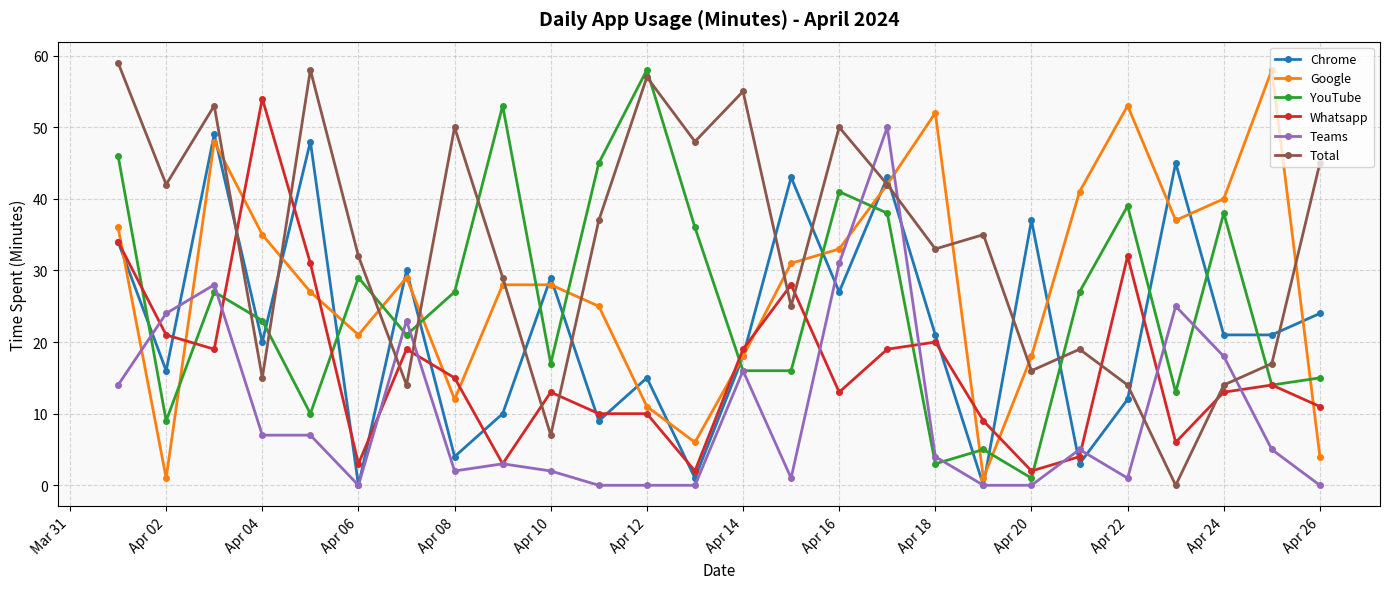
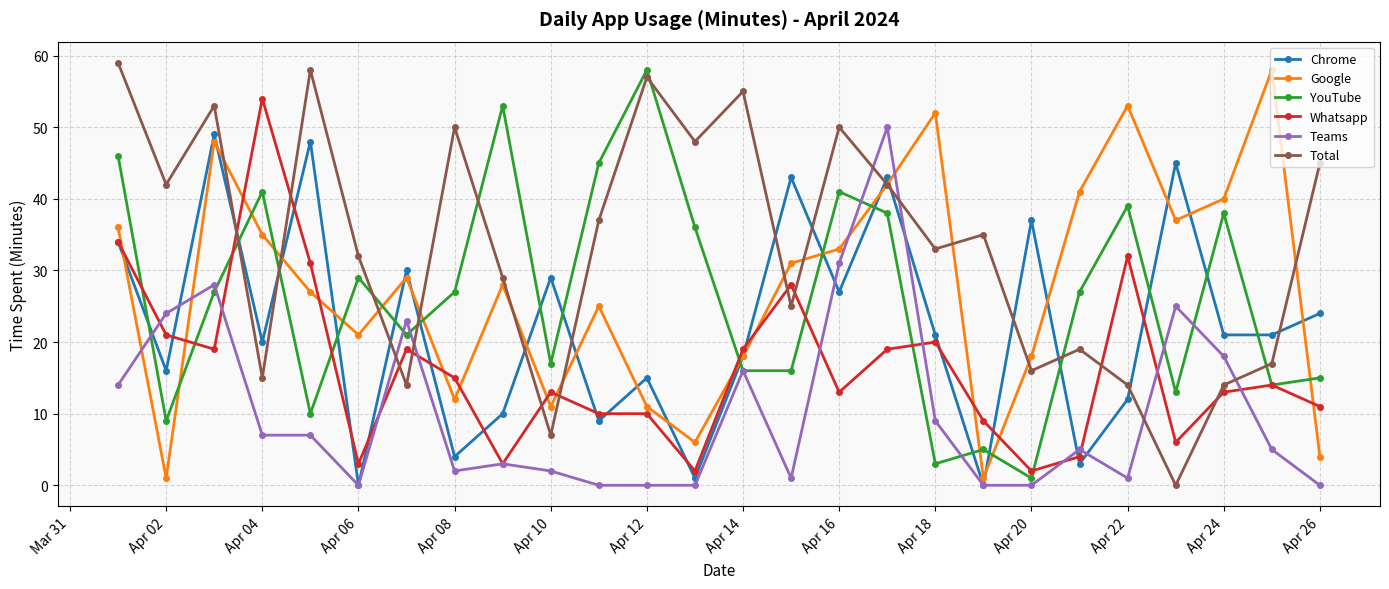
  {
    "Chrome": {
      "Apr 02": 16,
      "Apr 04": 20,
      "Apr 08": 4,
      "Apr 10": 29,
      "Apr 12": 15,
      "Apr 16": 27,
      "Apr 18": 21,
      "Apr 20": 37,
      "Apr 22": 12,
      "Apr 24": 21,
      "Apr 26": 24
    },
    "Google": {
      "Apr 02": 1,
      "Apr 04": 35,
      "Apr 06": 21,
      "Apr 08": 12,
-     "Apr 10": 28,
+     "Apr 10": 11,
      "Apr 12": 11,
      "Apr 16": 33,
      "Apr 18": 52,
      "Apr 20": 18,
      "Apr 22": 53,
      "Apr 24": 40,
      "Apr 26": 4
    },
    "YouTube": {
      "Apr 02": 9,
-     "Apr 04": 23,
+     "Apr 04": 41,
      "Apr 06": 29,
      "Apr 08": 27,
      "Apr 10": 17,
      "Apr 12": 58,
      "Apr 16": 41,
      "Apr 18": 3,
      "Apr 20": 1,
      "Apr 22": 39,
      "Apr 24": 38,
      "Apr 26": 15
    },
    "Whatsapp": {
      "Apr 02": 21,
      "Apr 04": 54,
      "Apr 06": 3,
      "Apr 08": 15,
      "Apr 10": 13,
      "Apr 12": 10,
      "Apr 14": 19,
      "Apr 16": 13,
      "Apr 18": 20,
      "Apr 20": 2,
      "Apr 22": 32,
      "Apr 24": 13,
      "Apr 26": 11
    },
    "Teams": {
      "Apr 02": 24,
      "Apr 04": 7,
      "Apr 08": 2,
      "Apr 10": 2,
      "Apr 12": 0,
      "Apr 16": 31,
-     "Apr 18": 4,
+     "Apr 18": 9,
      "Apr 20": 0,
      "Apr 22": 1,
      "Apr 24": 18,
      "Apr 26": 0
    },
    "Total": {
      "Apr 02": 42,
      "Apr 04": 15,
      "Apr 06": 32,
      "Apr 08": 50,
      "Apr 10": 7,
      "Apr 12": 57,
      "Apr 14": 55,
      "Apr 16": 50,
      "Apr 18": 33,
      "Apr 20": 16,
      "Apr 22": 14,
      "Apr 24": 14
    }
  }
